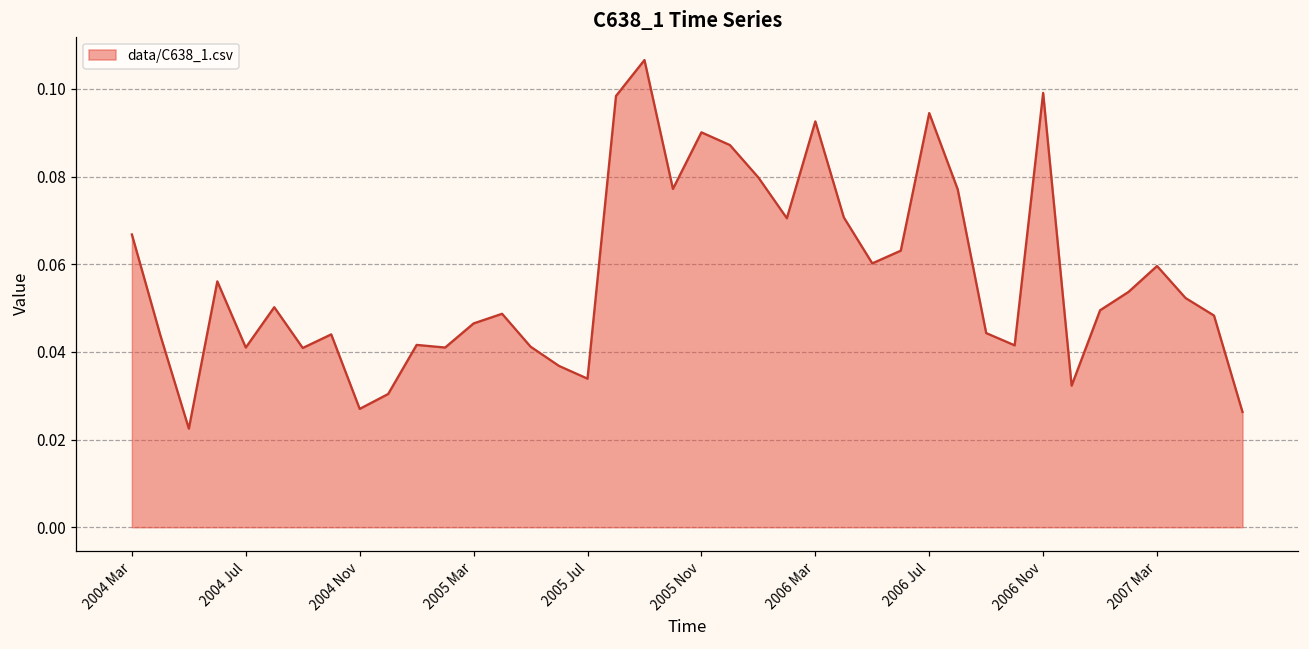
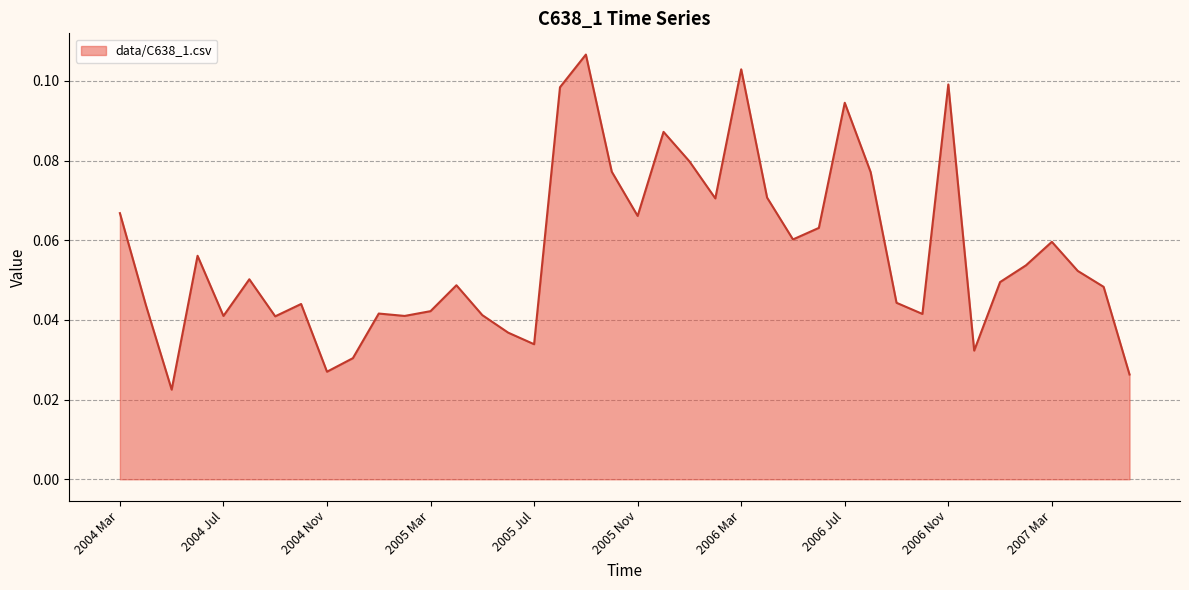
  {
    "2004 Mar": 0.067,
    "2004 Jul": 0.041,
    "2004 Nov": 0.027,
-   "2005 Mar": 0.047,
+   "2005 Mar": 0.042,
    "2005 Jul": 0.034,
-   "2005 Nov": 0.090,
-   "2006 Mar": 0.093,
+   "2005 Nov": 0.066,
+   "2006 Mar": 0.103,
    "2006 Jul": 0.095,
    "2006 Nov": 0.099,
    "2007 Mar": 0.060
  }
